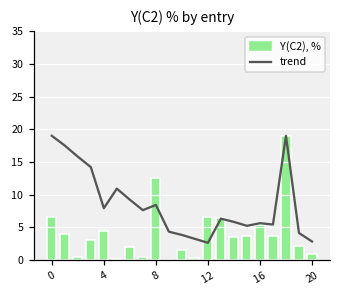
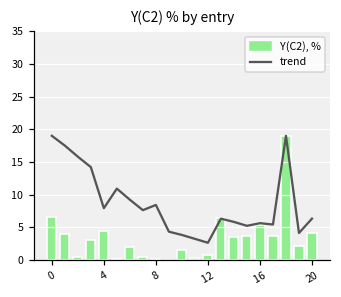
  {
    "trend": {
      "0": 19,
      "4": 8,
      "8": 8,
      "12": 3,
      "16": 6,
-     "20": 3
+     "20": 6
    },
    "Y(C2), %": {
      "0": 6,
      "4": 4,
-     "8": 13,
-     "12": 7,
+     "8": 0,
+     "12": 1,
      "16": 5,
-     "20": 1
+     "20": 4
    }
  }
